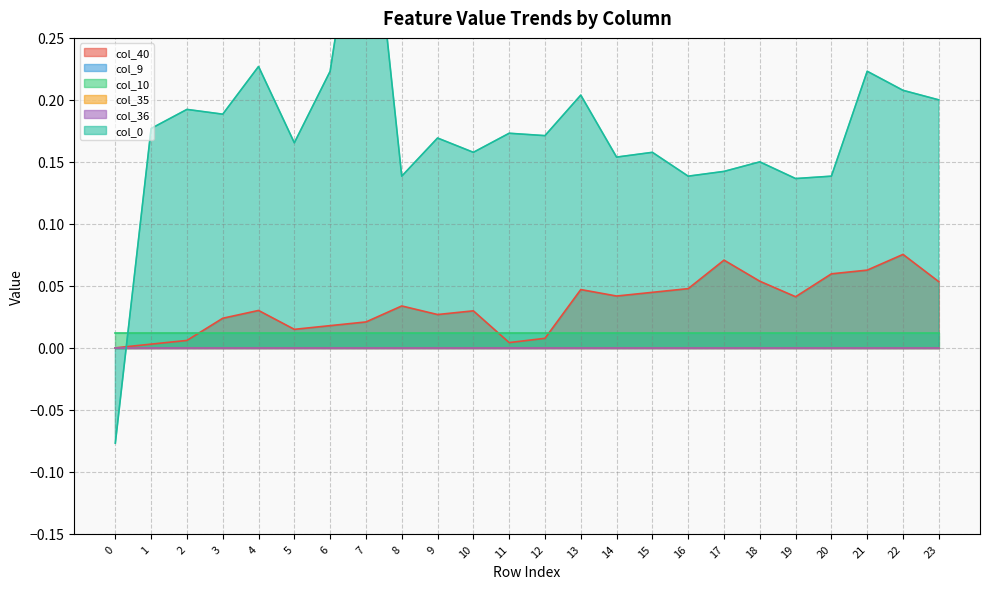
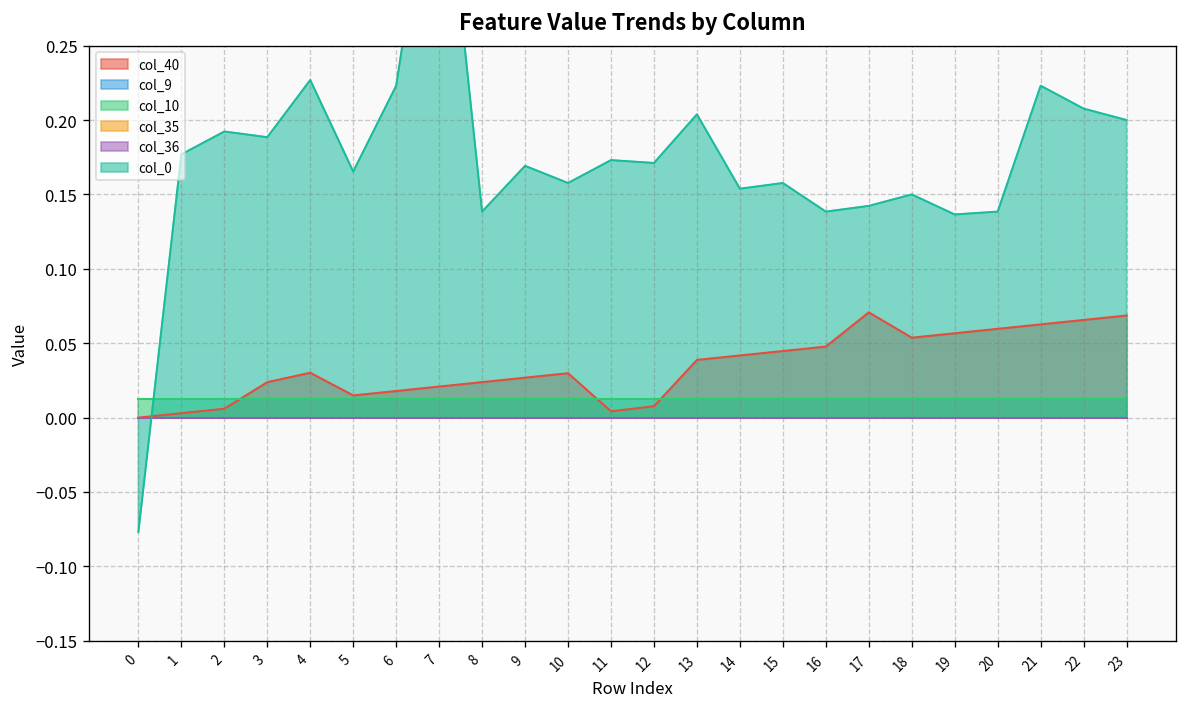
  {
    "col_40": {
      "1": 0.003,
      "2": 0.006,
      "3": 0.024,
      "4": 0.030,
      "5": 0.015,
      "6": 0.018,
      "7": 0.021,
-     "8": 0.034,
+     "8": 0.024,
      "9": 0.027,
      "10": 0.030,
      "11": 0.004,
      "12": 0.008,
-     "13": 0.047,
+     "13": 0.039,
      "14": 0.042,
      "15": 0.045,
      "16": 0.048,
      "17": 0.071,
      "18": 0.054,
-     "19": 0.041,
+     "19": 0.057,
      "20": 0.060,
      "21": 0.063,
-     "22": 0.075,
-     "23": 0.053
+     "22": 0.066,
+     "23": 0.069
    },
    "col_36": {
      "1": 0.000,
      "2": 0.000,
      "3": 0.000,
      "4": 0.000,
      "5": 0.000,
      "6": 0.000,
      "7": 0.000,
      "8": 0.000,
      "9": 0.000,
      "10": 0.000,
      "11": 0.000,
      "12": 0.000,
      "13": 0.000,
      "14": 0.000,
      "15": 0.000,
      "16": 0.000,
      "17": 0.000,
      "18": 0.000,
      "19": 0.000,
      "20": 0.000,
      "21": 0.000,
      "22": 0.000,
      "23": 0.000
    }
  }
